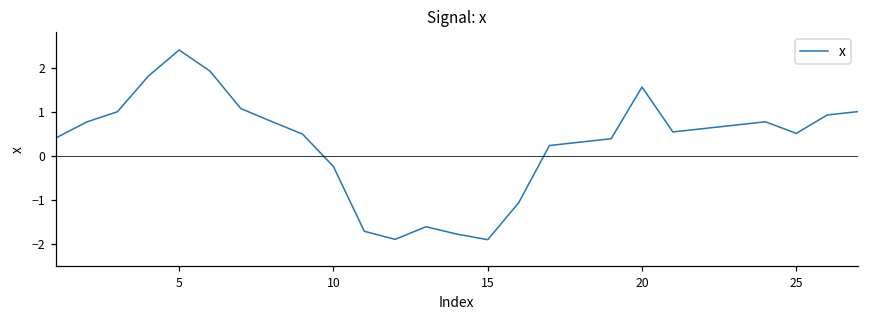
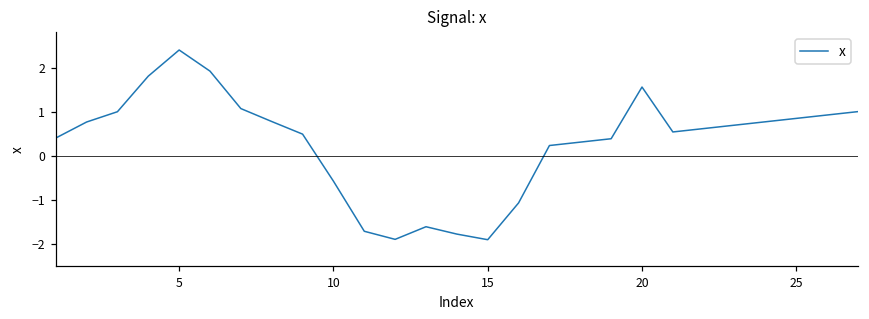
  {
    "5": 2.4,
-   "10": -0.2,
+   "10": -0.6,
    "15": -1.9,
    "20": 1.6,
-   "25": 0.5
+   "25": 0.8
  }
